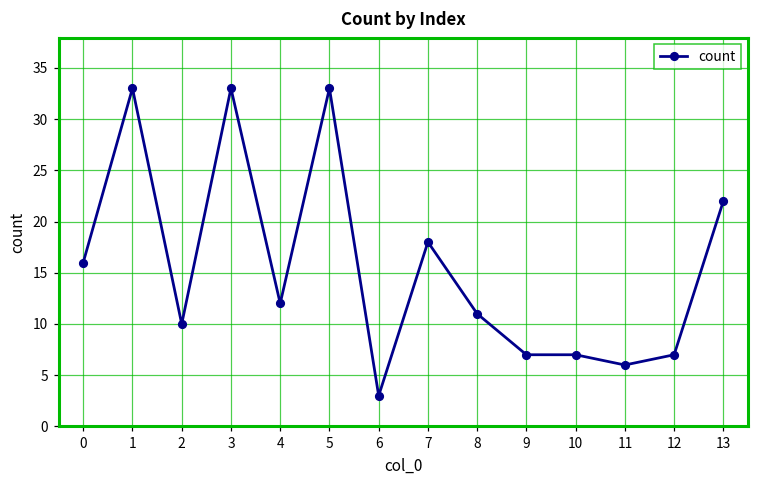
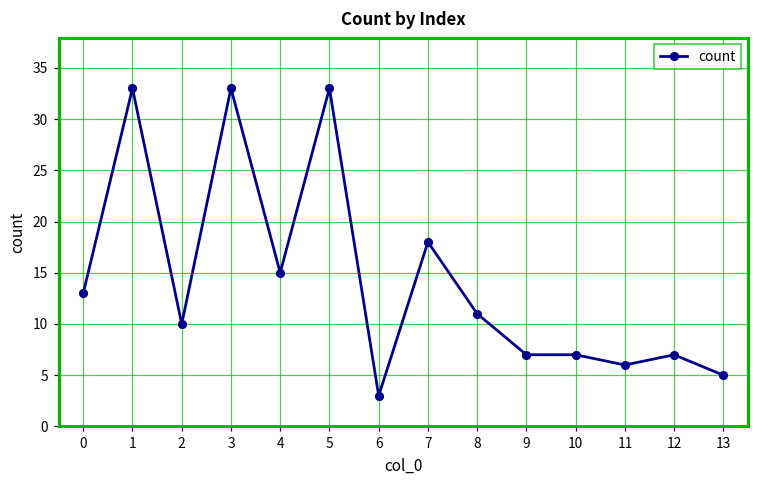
  {
-   "0": 16,
+   "0": 13,
    "1": 33,
    "2": 10,
    "3": 33,
-   "4": 12,
+   "4": 15,
    "5": 33,
    "6": 3,
    "7": 18,
    "8": 11,
    "9": 7,
    "10": 7,
    "11": 6,
    "12": 7,
-   "13": 22
+   "13": 5
  }
